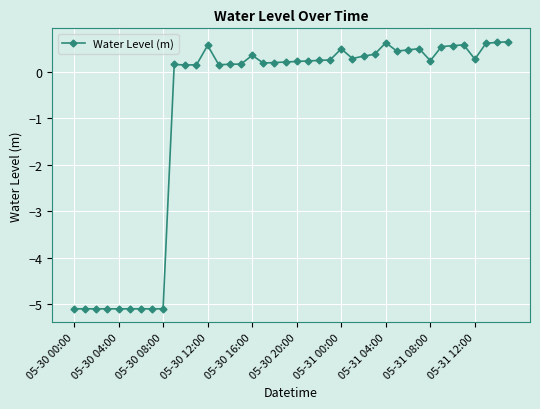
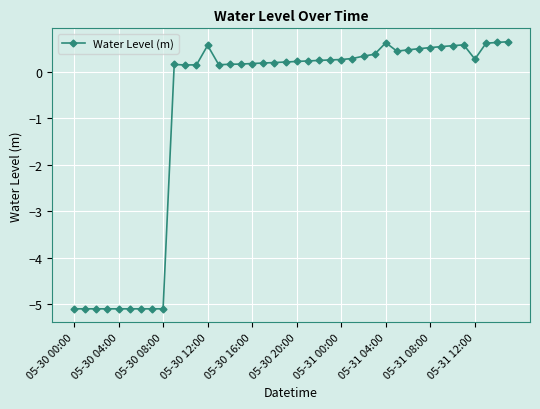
  {
    "05-30 00:00": -5.1,
    "05-30 04:00": -5.1,
    "05-30 08:00": -5.1,
    "05-30 12:00": 0.6,
-   "05-30 16:00": 0.4,
+   "05-30 16:00": 0.2,
    "05-30 20:00": 0.2,
-   "05-31 00:00": 0.5,
+   "05-31 00:00": 0.3,
    "05-31 04:00": 0.6,
-   "05-31 08:00": 0.2,
+   "05-31 08:00": 0.5,
    "05-31 12:00": 0.3
  }
